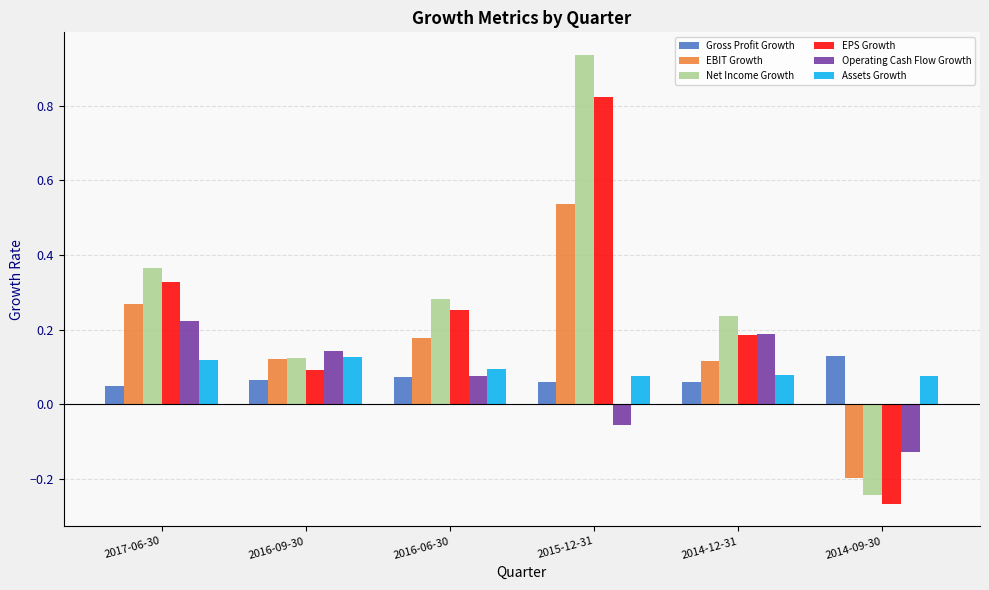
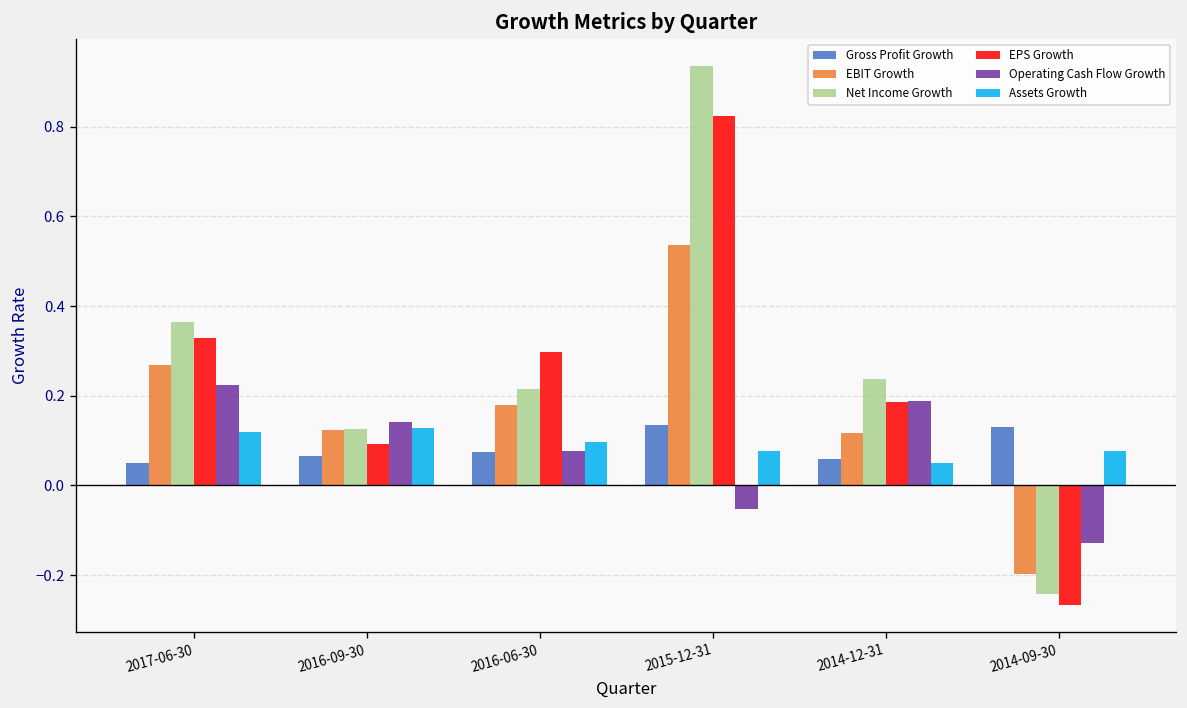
  {
    "Gross Profit Growth": {
      "2017-06-30": 0.05,
      "2016-09-30": 0.07,
      "2016-06-30": 0.07,
-     "2015-12-31": 0.06,
+     "2015-12-31": 0.13,
      "2014-12-31": 0.06,
      "2014-09-30": 0.13
    },
    "EBIT Growth": {
      "2017-06-30": 0.27,
      "2016-09-30": 0.12,
      "2016-06-30": 0.18,
      "2015-12-31": 0.54,
      "2014-12-31": 0.12,
      "2014-09-30": -0.20
    },
    "Net Income Growth": {
      "2017-06-30": 0.36,
      "2016-09-30": 0.12,
-     "2016-06-30": 0.28,
+     "2016-06-30": 0.22,
      "2015-12-31": 0.94,
      "2014-12-31": 0.24,
      "2014-09-30": -0.24
    },
    "EPS Growth": {
      "2017-06-30": 0.33,
      "2016-09-30": 0.09,
-     "2016-06-30": 0.25,
+     "2016-06-30": 0.30,
      "2015-12-31": 0.82,
      "2014-12-31": 0.19,
      "2014-09-30": -0.27
    },
    "Operating Cash Flow Growth": {
      "2017-06-30": 0.22,
      "2016-09-30": 0.14,
      "2016-06-30": 0.08,
      "2015-12-31": -0.05,
      "2014-12-31": 0.19,
      "2014-09-30": -0.13
    },
    "Assets Growth": {
      "2017-06-30": 0.12,
      "2016-09-30": 0.13,
      "2016-06-30": 0.10,
      "2015-12-31": 0.08,
-     "2014-12-31": 0.08,
+     "2014-12-31": 0.05,
      "2014-09-30": 0.08
    }
  }
